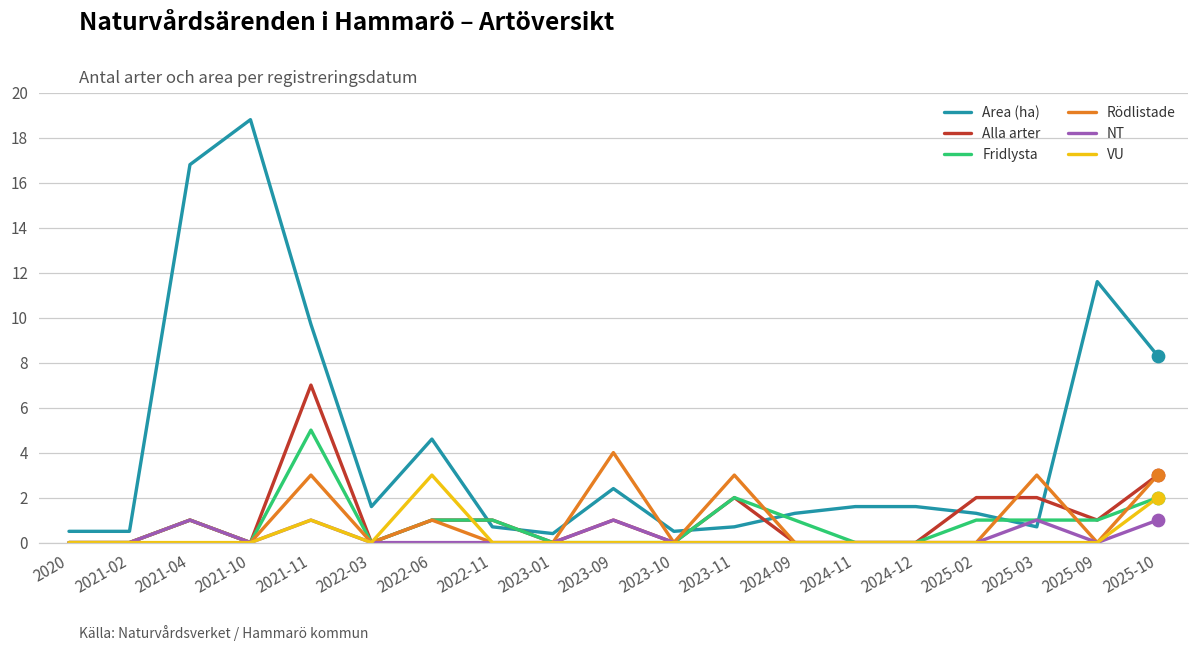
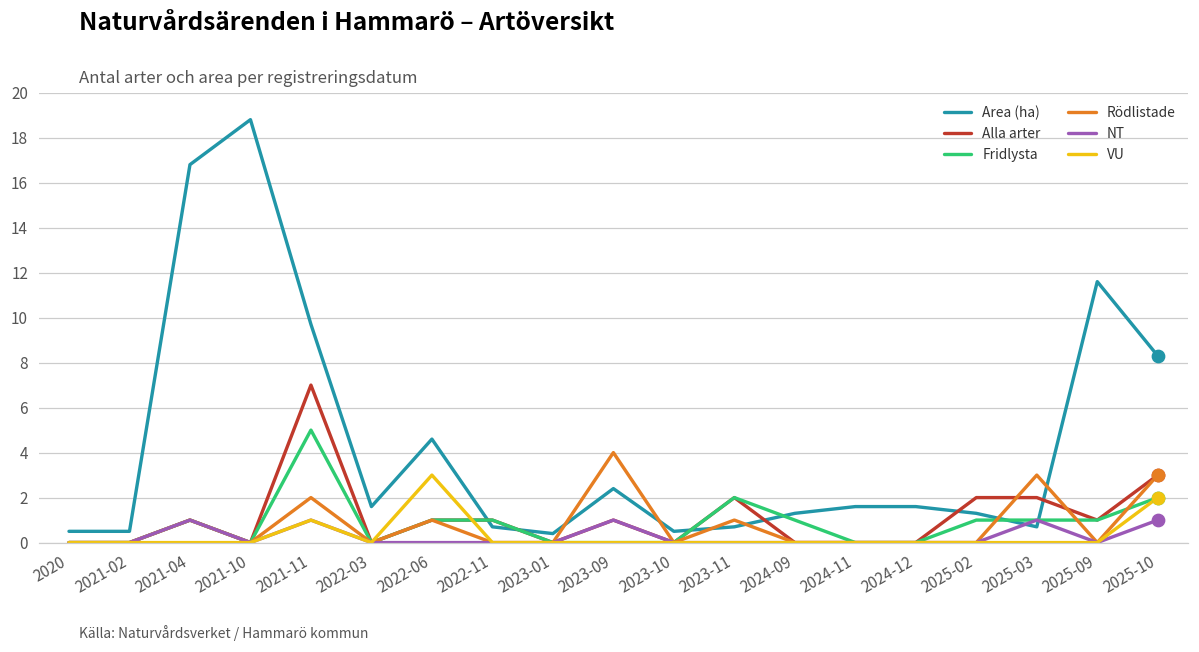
  {
    "Rödlistade": {
-     "2021-11": 3,
+     "2021-11": 2,
      "2023-09": 4,
-     "2023-11": 3,
+     "2023-11": 1,
      "2025-03": 3
    },
    "VU": {
      "2021-04": 0,
      "2022-06": 3,
      "2025-03": 0
    }
  }
